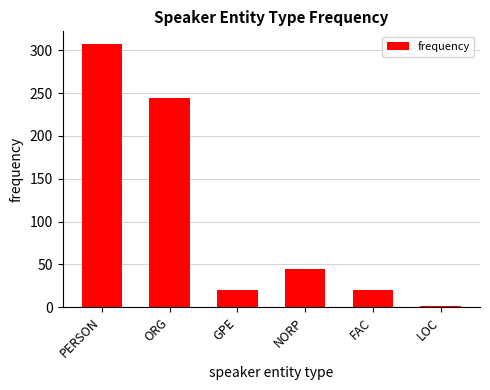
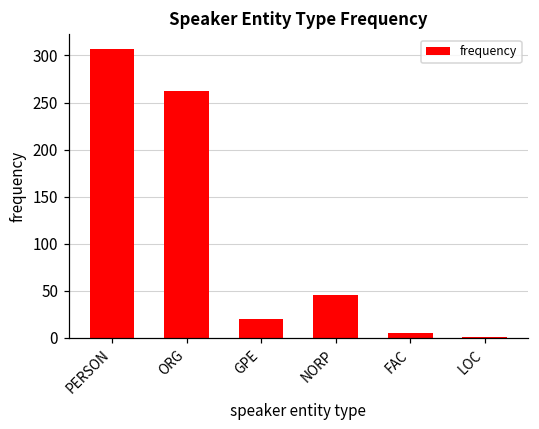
  {
    "PERSON": 310,
-   "ORG": 240,
+   "ORG": 260,
    "GPE": 20,
    "NORP": 50,
-   "FAC": 20
+   "FAC": 10
  }
